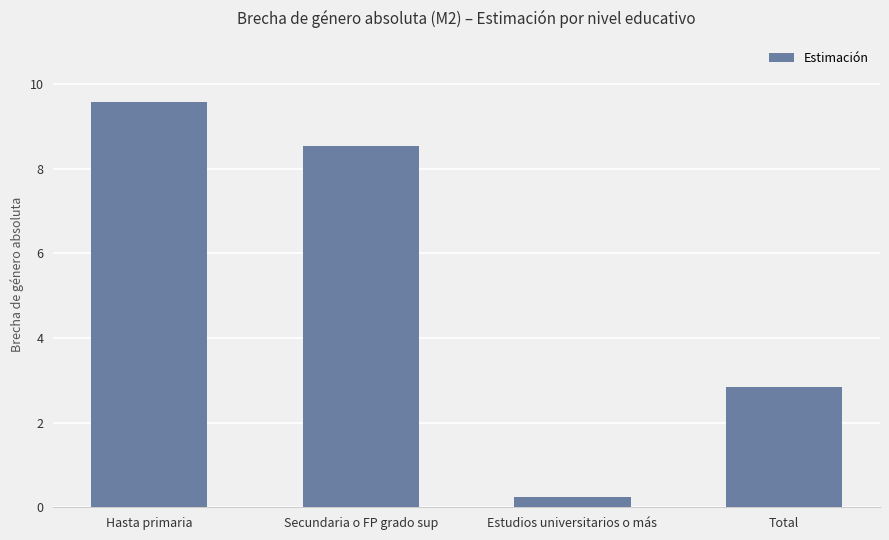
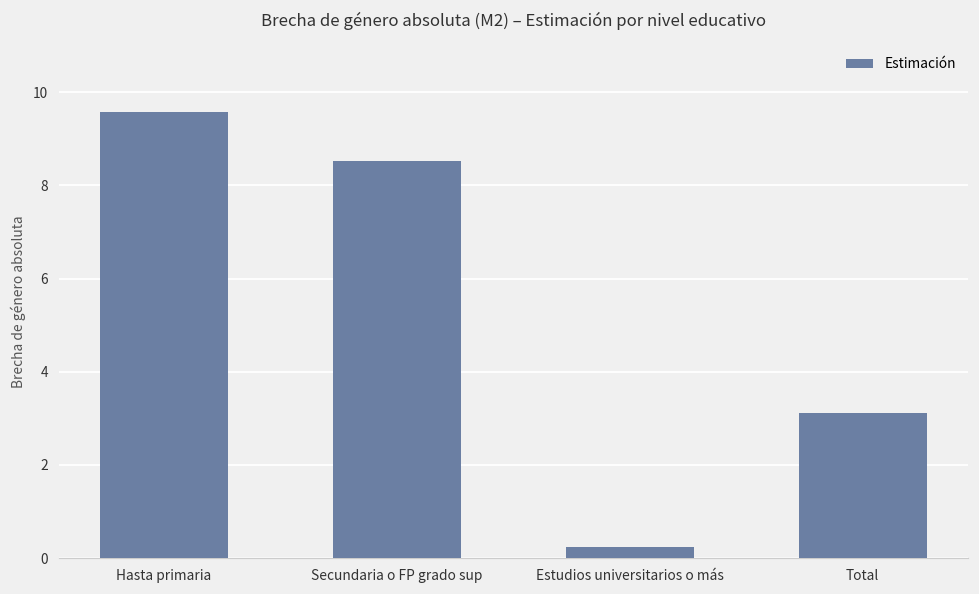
  {
    "Hasta primaria": 9.6,
    "Secundaria o FP grado sup": 8.5,
    "Estudios universitarios o más": 0.2,
-   "Total": 2.8
+   "Total": 3.1
  }
